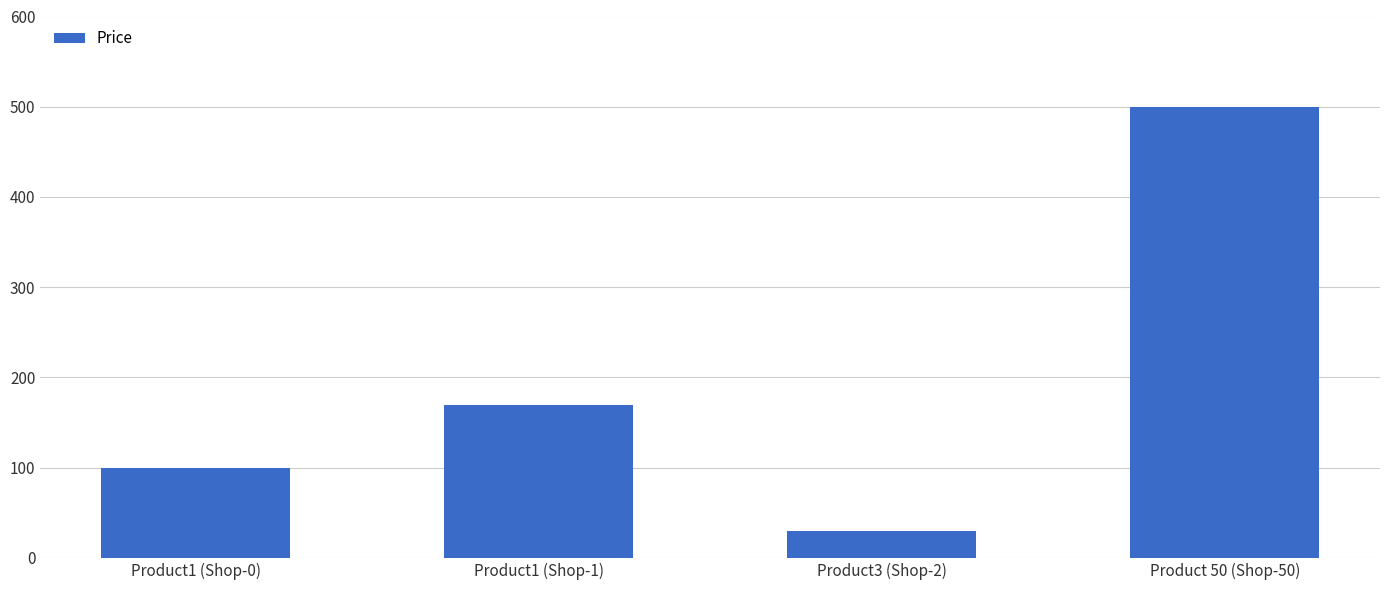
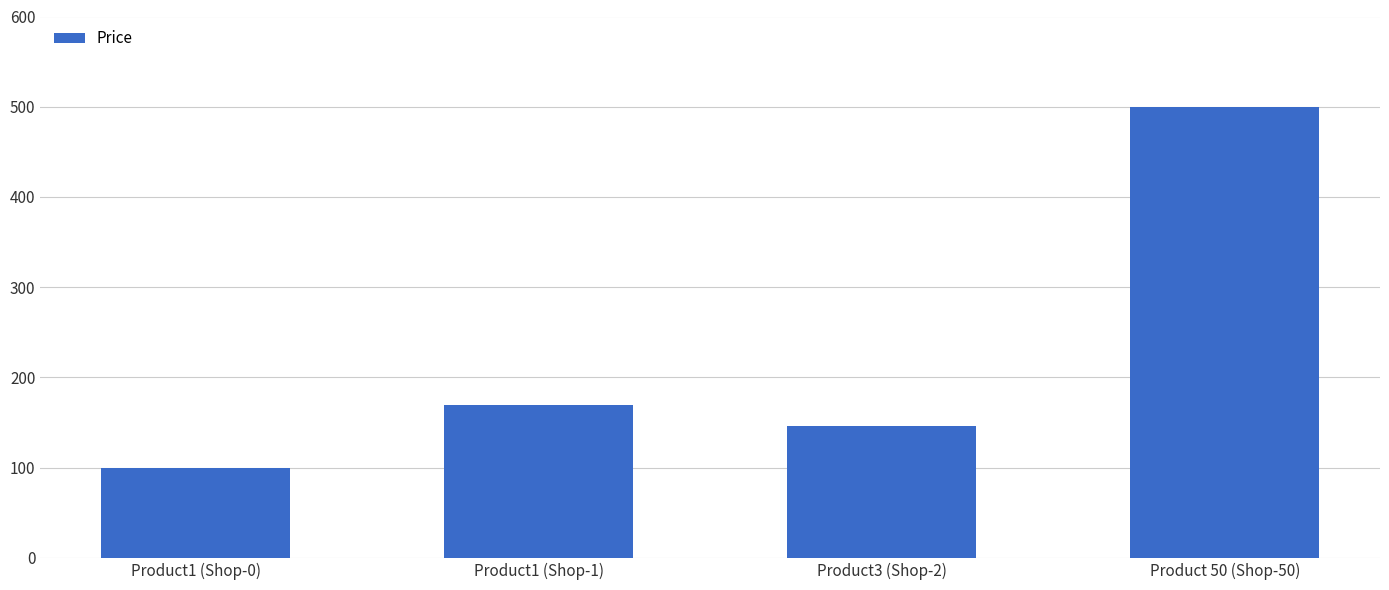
  {
    "Product1 (Shop-0)": 100,
    "Product1 (Shop-1)": 170,
-   "Product3 (Shop-2)": 30,
+   "Product3 (Shop-2)": 150,
    "Product 50 (Shop-50)": 500
  }
